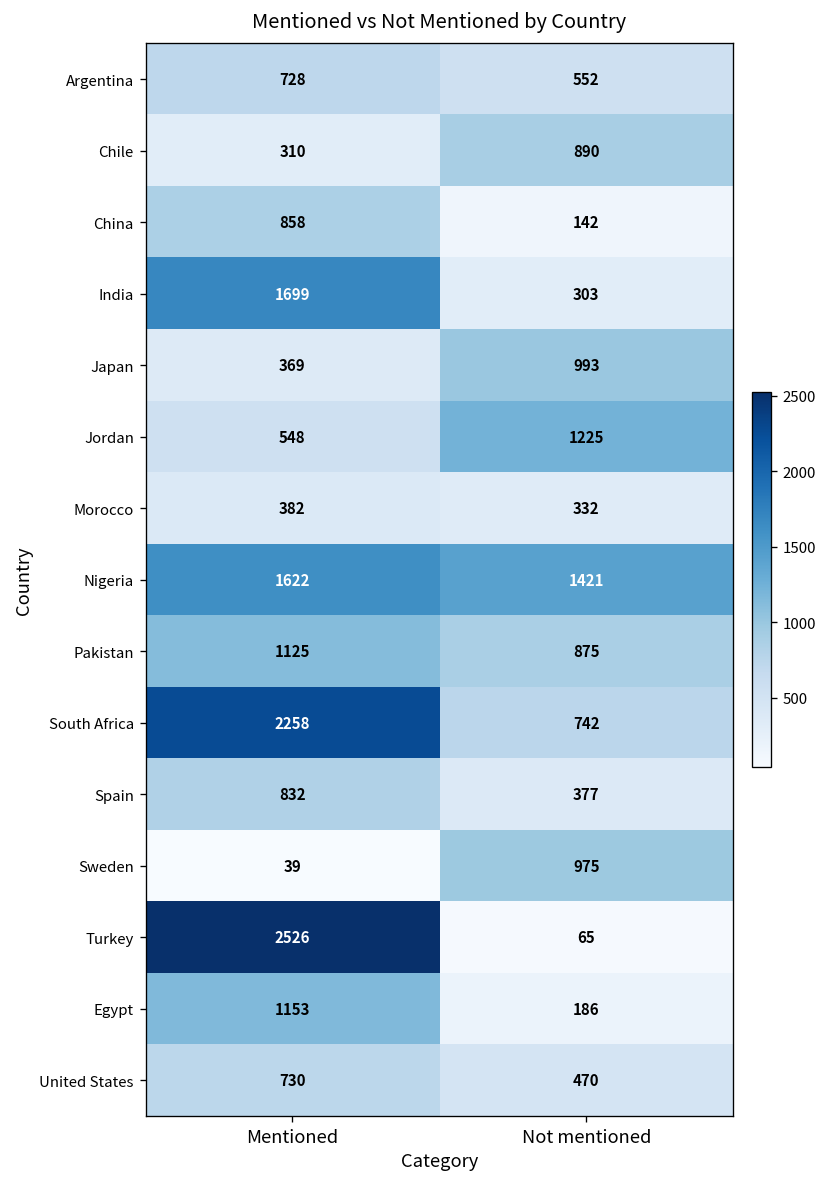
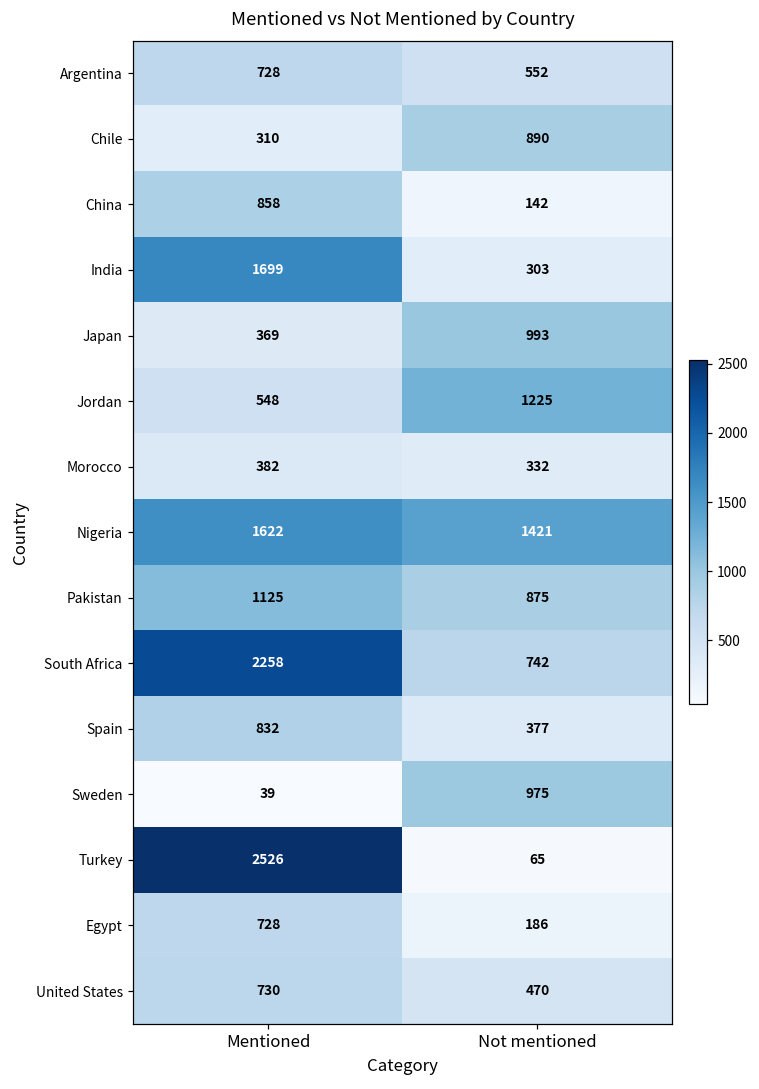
  {
    "Argentina": {
      "Mentioned": 728,
      "Not mentioned": 552
    },
    "Chile": {
      "Mentioned": 310,
      "Not mentioned": 890
    },
    "China": {
      "Mentioned": 858,
      "Not mentioned": 142
    },
    "India": {
      "Mentioned": 1699,
      "Not mentioned": 303
    },
    "Japan": {
      "Mentioned": 369,
      "Not mentioned": 993
    },
    "Jordan": {
      "Mentioned": 548,
      "Not mentioned": 1225
    },
    "Morocco": {
      "Mentioned": 382,
      "Not mentioned": 332
    },
    "Nigeria": {
      "Mentioned": 1622,
      "Not mentioned": 1421
    },
    "Pakistan": {
      "Mentioned": 1125,
      "Not mentioned": 875
    },
    "South Africa": {
      "Mentioned": 2258,
      "Not mentioned": 742
    },
    "Spain": {
      "Mentioned": 832,
      "Not mentioned": 377
    },
    "Sweden": {
      "Mentioned": 39,
      "Not mentioned": 975
    },
    "Turkey": {
      "Mentioned": 2526,
      "Not mentioned": 65
    },
    "Egypt": {
-     "Mentioned": 1153,
+     "Mentioned": 728,
      "Not mentioned": 186
    },
    "United States": {
      "Mentioned": 730,
      "Not mentioned": 470
    }
  }
